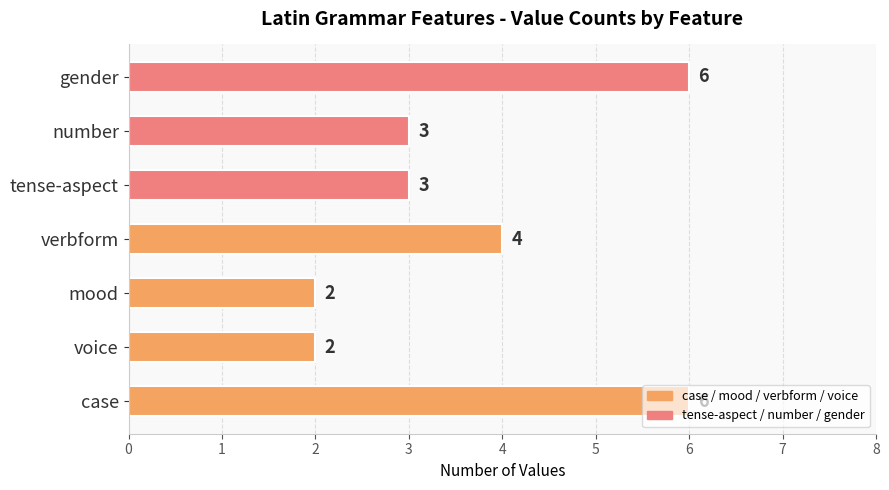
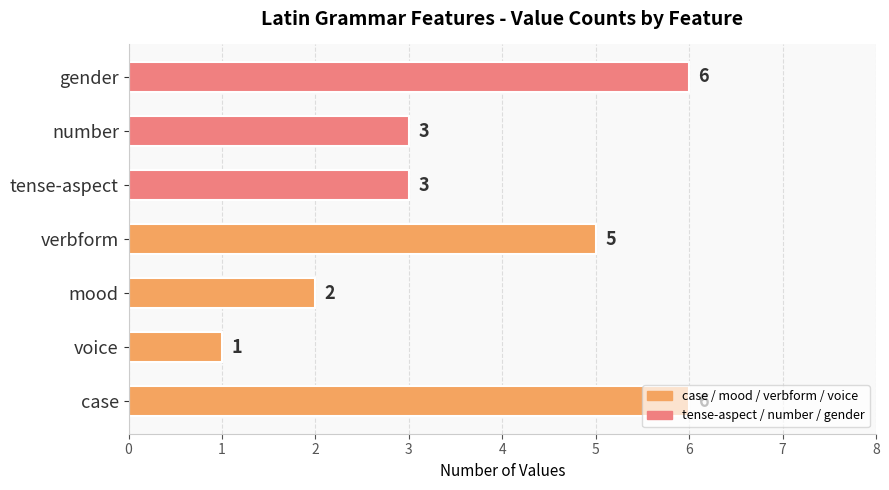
  {
    "gender": 6,
    "number": 3,
    "tense-aspect": 3,
-   "verbform": 4,
+   "verbform": 5,
    "mood": 2,
-   "voice": 2
+   "voice": 1
  }
